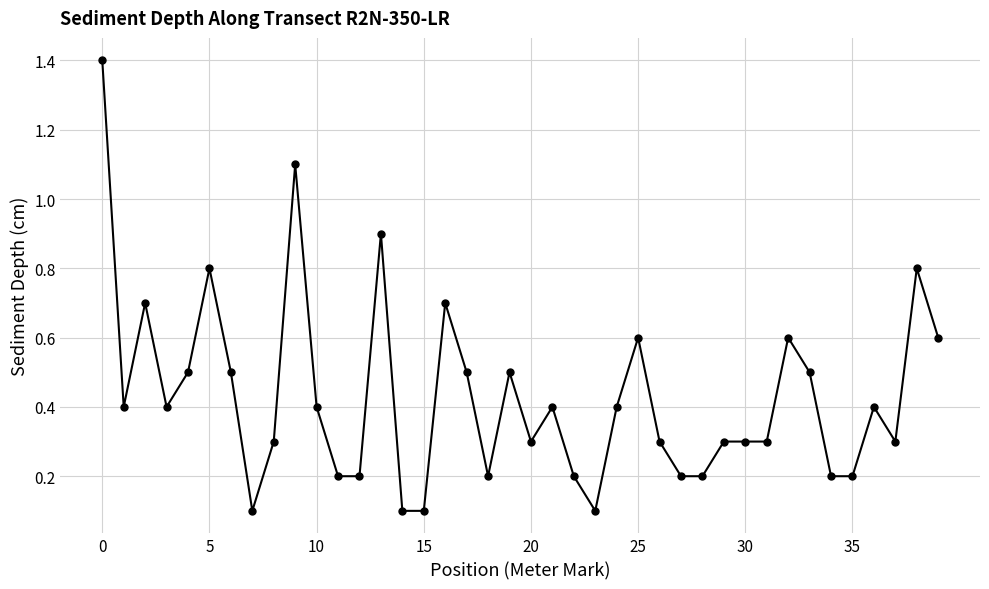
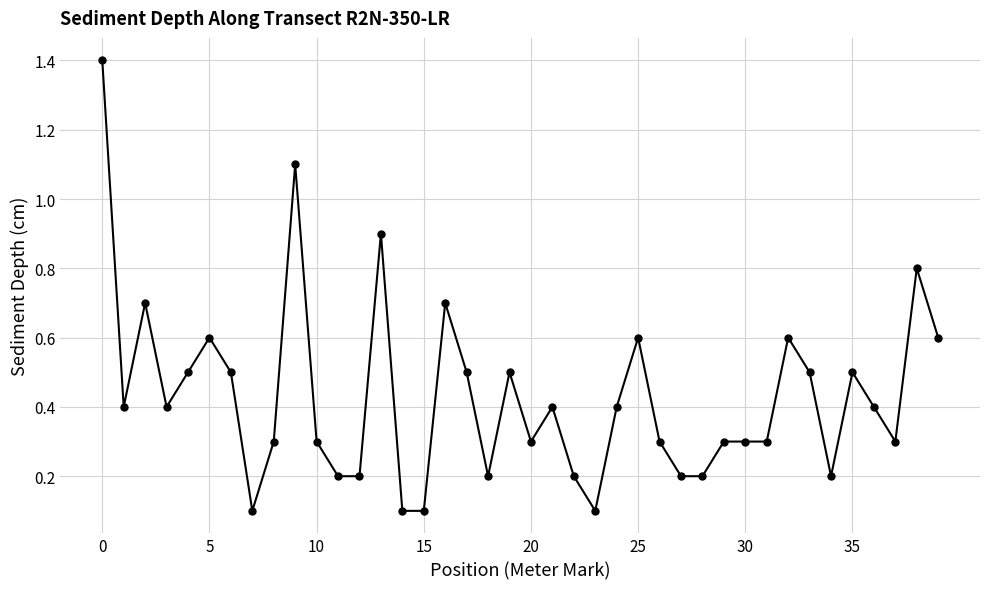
  {
    "0": 1.4,
-   "5": 0.8,
-   "10": 0.4,
+   "5": 0.6,
+   "10": 0.3,
    "15": 0.1,
    "20": 0.3,
    "25": 0.6,
    "30": 0.3,
-   "35": 0.2
+   "35": 0.5
  }
